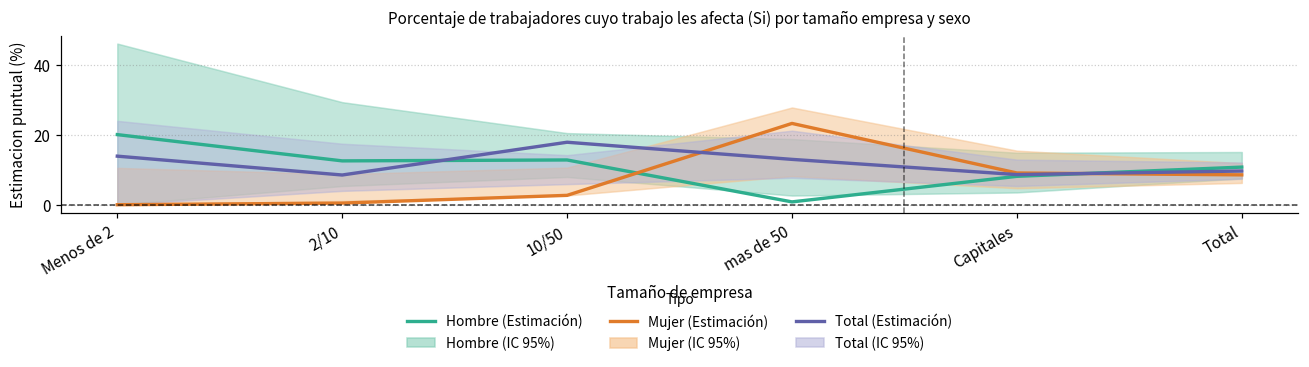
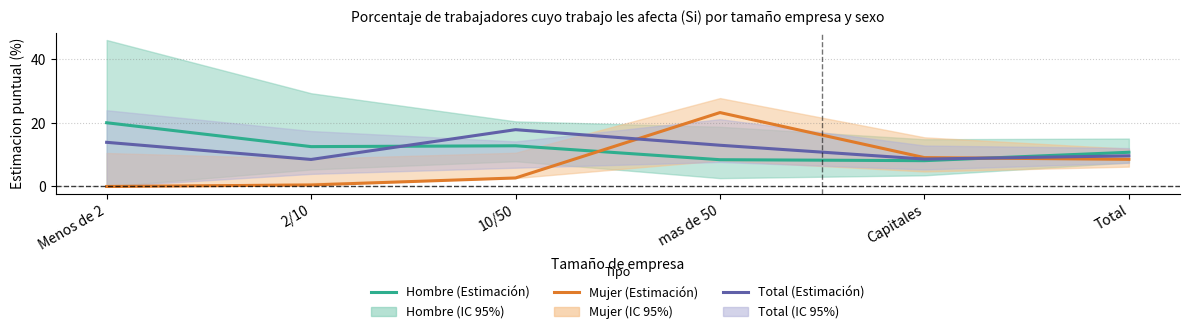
  {
    "Hombre (Estimación)": {
      "Menos de 2": 20,
      "2/10": 13,
      "10/50": 13,
-     "mas de 50": 1,
+     "mas de 50": 8,
      "Total": 11
    },
    "Mujer (Estimación)": {
      "Menos de 2": 0,
      "2/10": 0,
      "10/50": 3,
      "mas de 50": 23,
      "Total": 9
    },
    "Total (Estimación)": {
      "Menos de 2": 14,
      "10/50": 18,
      "mas de 50": 13,
      "Total": 10
    }
  }
